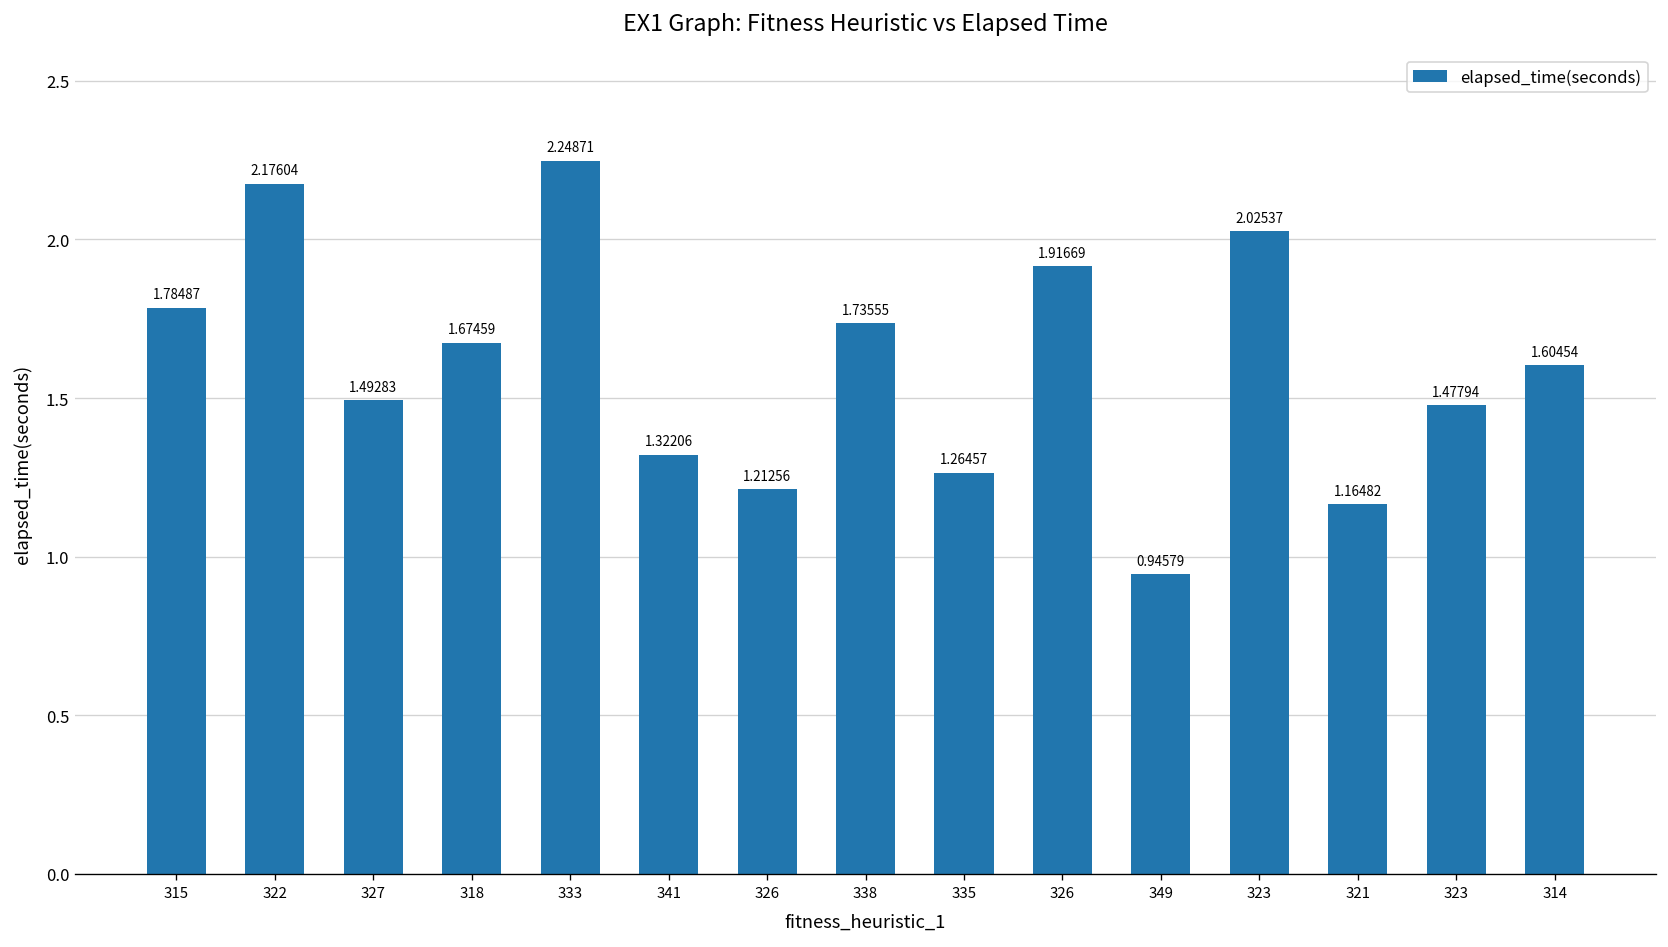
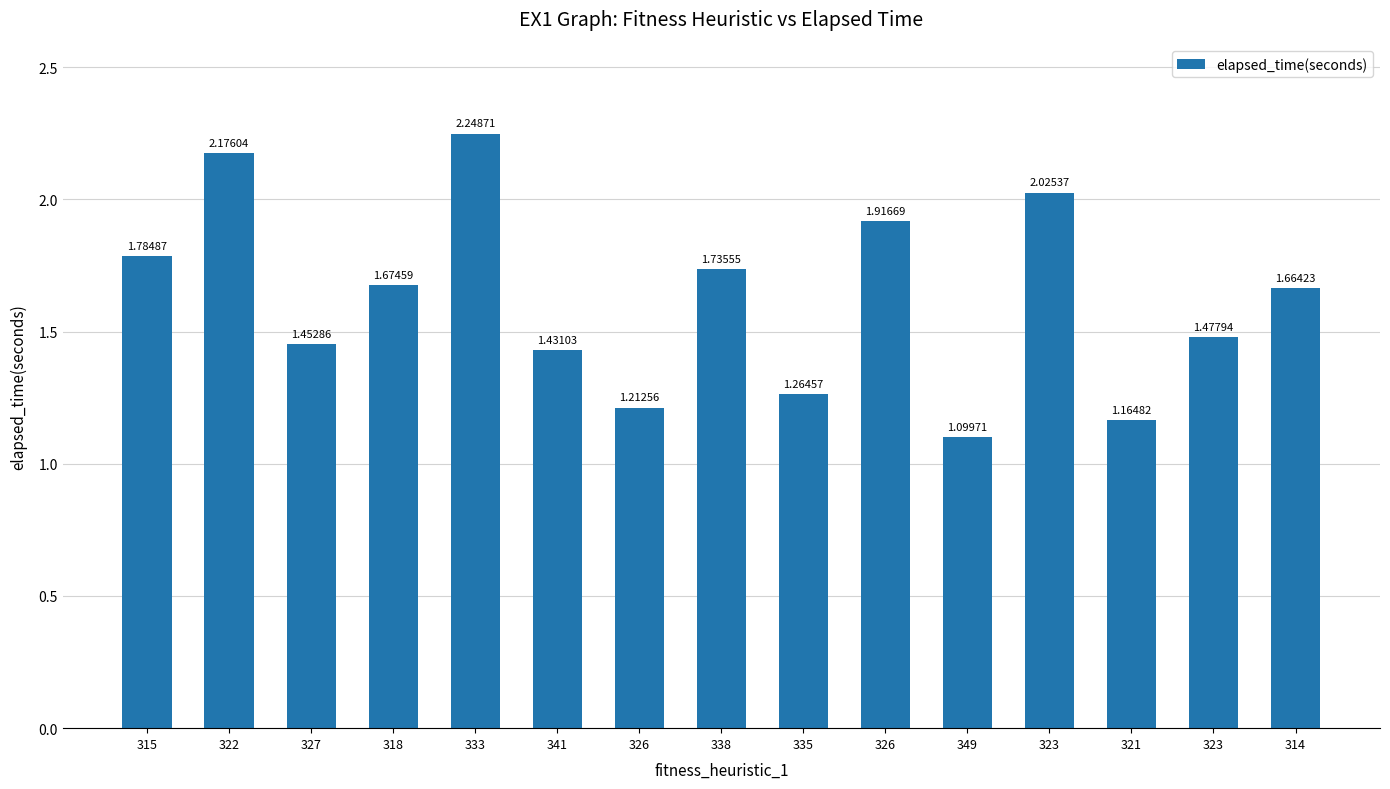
  {
    "315": 1.78487,
    "322": 2.17604,
-   "327": 1.49283,
+   "327": 1.45286,
    "318": 1.67459,
    "333": 2.24871,
-   "341": 1.32206,
+   "341": 1.43103,
    "338": 1.73555,
    "335": 1.26457,
-   "349": 0.94579,
+   "349": 1.09971,
    "321": 1.16482,
-   "314": 1.60454
+   "314": 1.66423
  }
